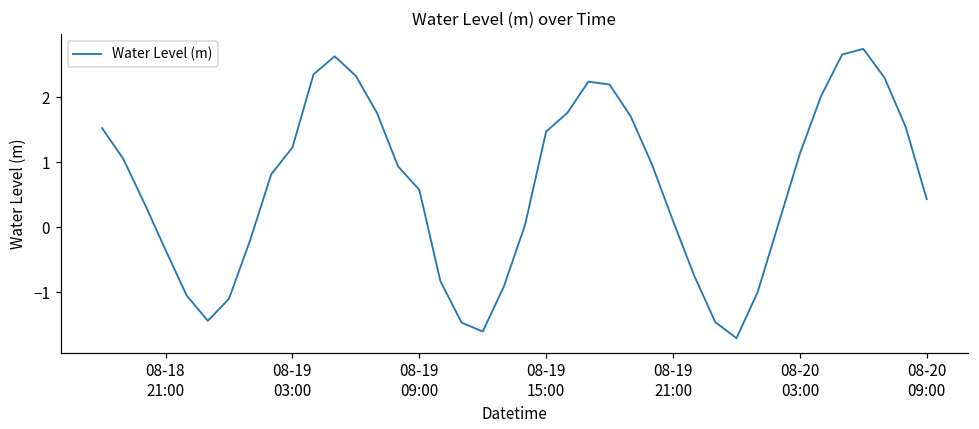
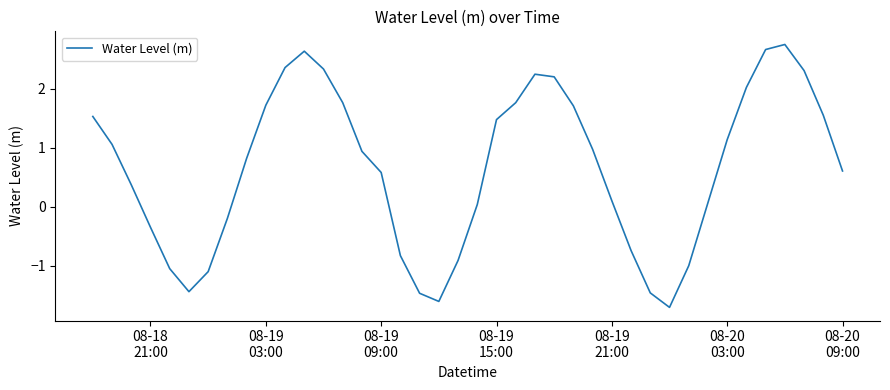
  {
    "08-18 21:00": -0.4,
-   "08-19 03:00": 1.2,
+   "08-19 03:00": 1.7,
    "08-19 09:00": 0.6,
    "08-19 15:00": 1.5,
    "08-19 21:00": 0.1,
    "08-20 03:00": 1.1,
-   "08-20 09:00": 0.4
+   "08-20 09:00": 0.6
  }
